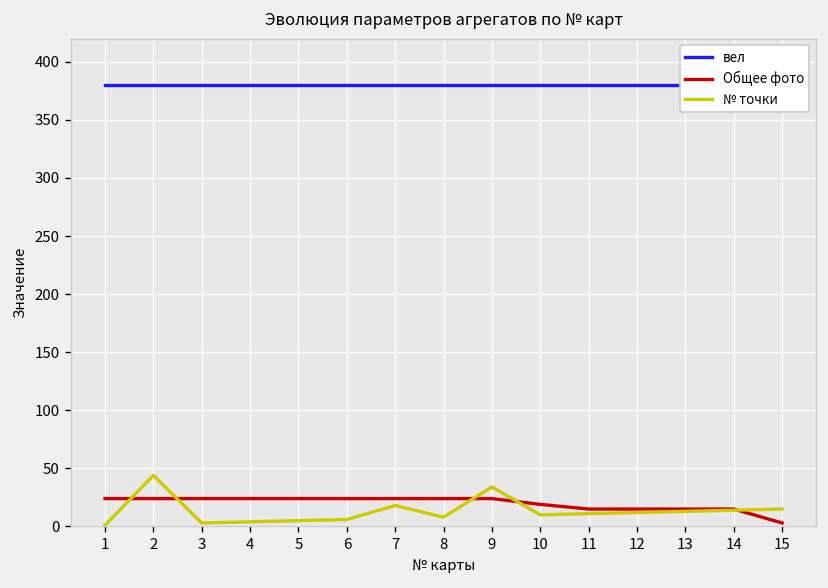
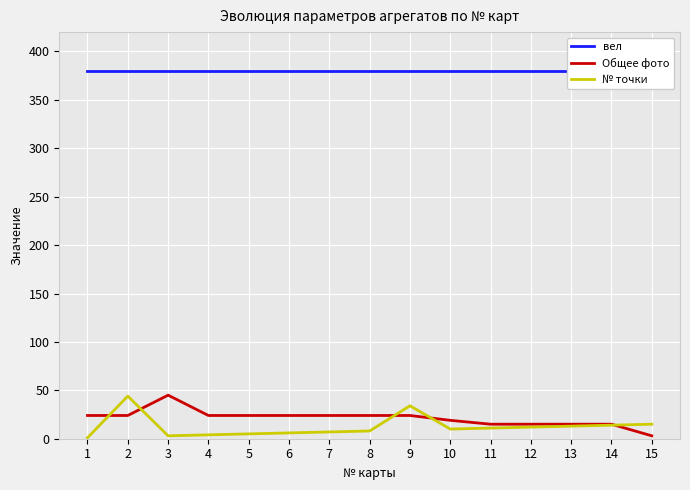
  {
    "вел": {
      "1": 380,
      "2": 380,
      "3": 380,
      "4": 380,
      "5": 380,
      "6": 380,
      "7": 380,
      "8": 380,
      "9": 380,
      "10": 380,
      "11": 380,
      "12": 380
    },
    "Общее фото": {
      "1": 20,
      "2": 20,
-     "3": 20,
+     "3": 50,
      "4": 20,
      "5": 20,
      "6": 20,
      "7": 20,
      "8": 20,
      "9": 20,
      "10": 20,
      "11": 20,
      "12": 20,
      "15": 0
    },
    "№ точки": {
      "1": 0,
      "2": 40,
      "3": 0,
      "4": 0,
      "5": 10,
      "6": 10,
-     "7": 20,
+     "7": 10,
      "8": 10,
      "9": 30,
      "10": 10,
      "11": 10,
      "12": 10,
      "15": 20
    }
  }
